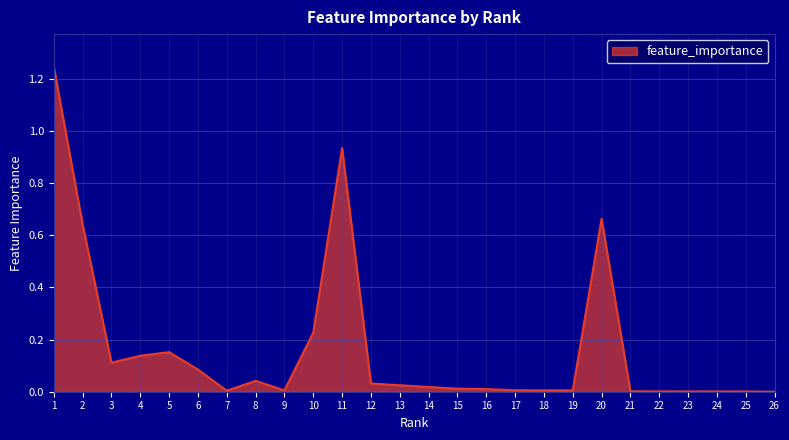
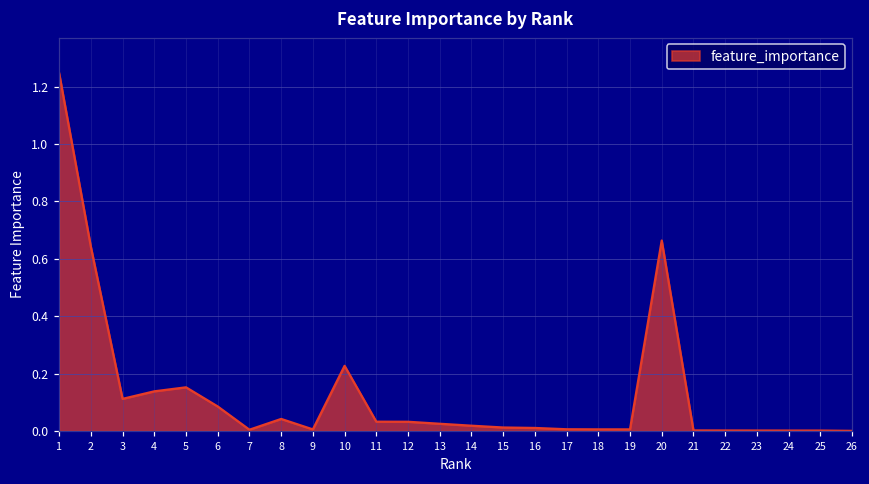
  {
    "1": 1.25,
    "2": 0.64,
    "3": 0.11,
    "4": 0.14,
    "5": 0.15,
    "6": 0.09,
    "7": 0.00,
    "8": 0.04,
    "9": 0.01,
    "10": 0.23,
-   "11": 0.93,
+   "11": 0.03,
    "12": 0.03,
    "13": 0.02,
    "14": 0.02,
    "15": 0.01,
    "16": 0.01,
    "17": 0.01,
    "18": 0.01,
    "19": 0.01,
    "20": 0.66,
    "21": 0.00,
    "22": 0.00,
    "23": 0.00,
    "24": 0.00,
    "25": 0.00,
    "26": 0.00
  }
